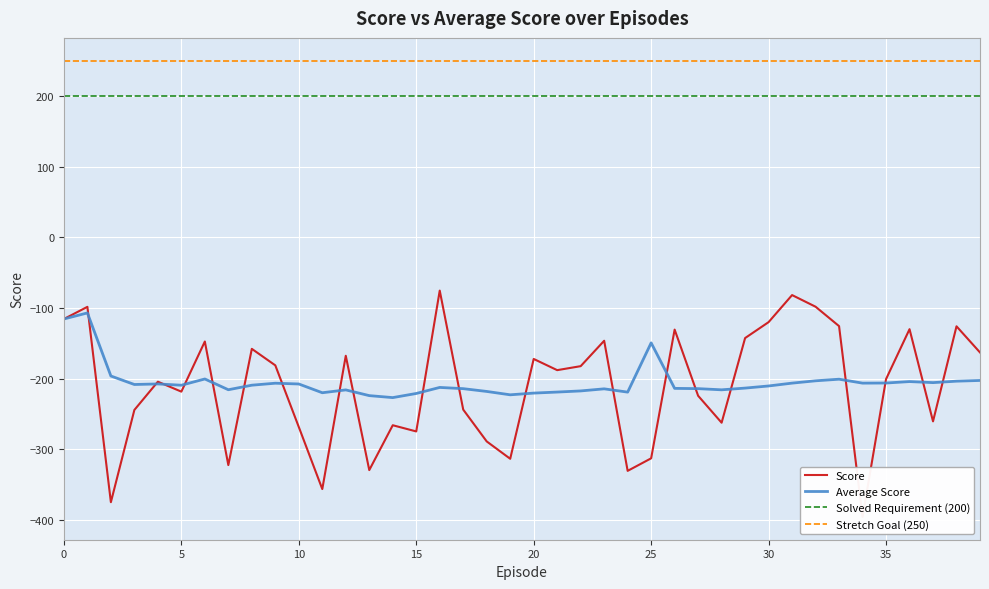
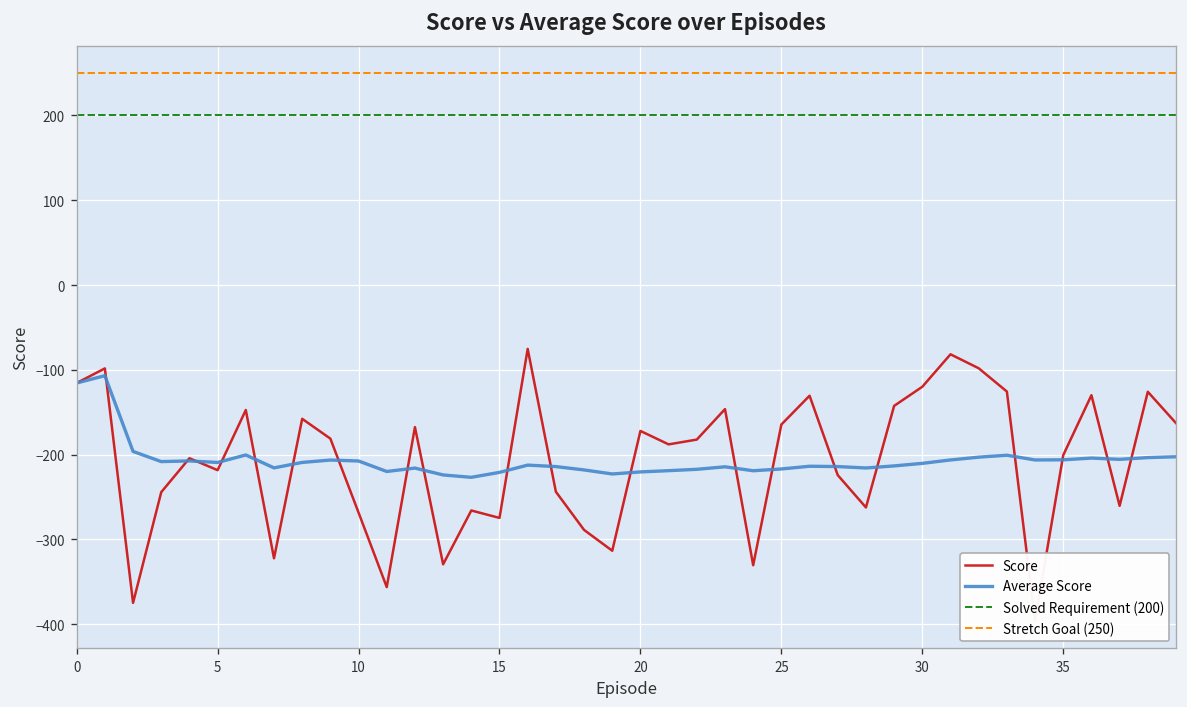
  {
    "Score": {
      "5": -220,
      "10": -270,
      "15": -270,
      "20": -170,
-     "25": -310,
+     "25": -160,
      "30": -120,
      "35": -200
    },
    "Average Score": {
      "5": -210,
      "10": -210,
      "15": -220,
      "20": -220,
-     "25": -150,
+     "25": -220,
      "30": -210,
      "35": -210
    }
  }
